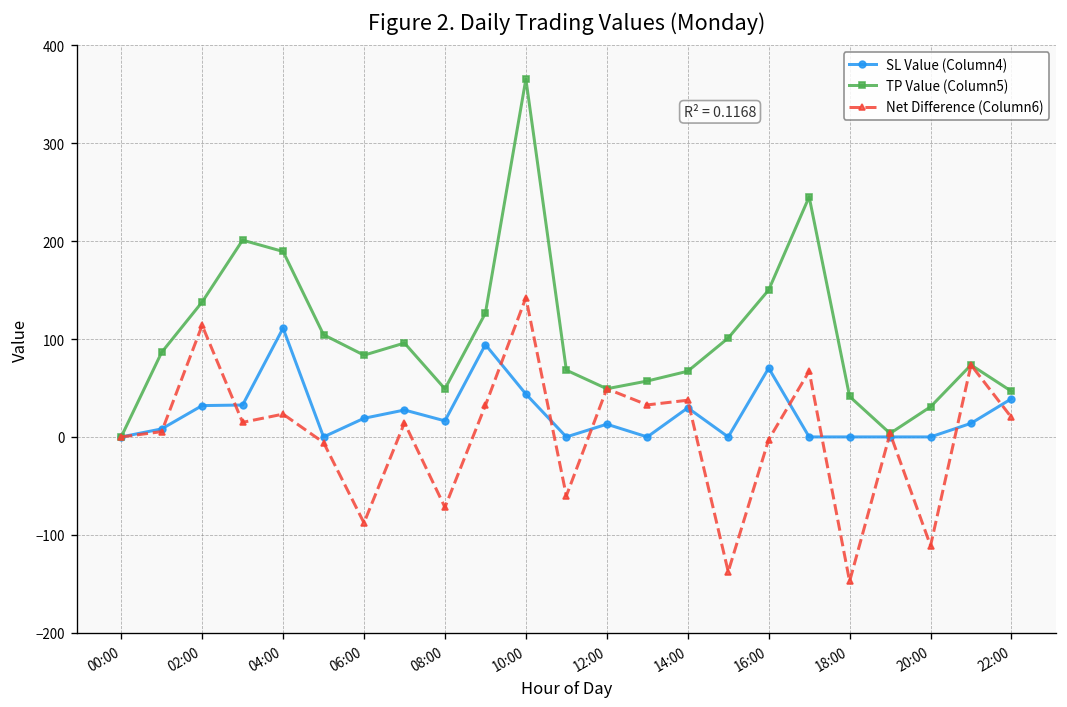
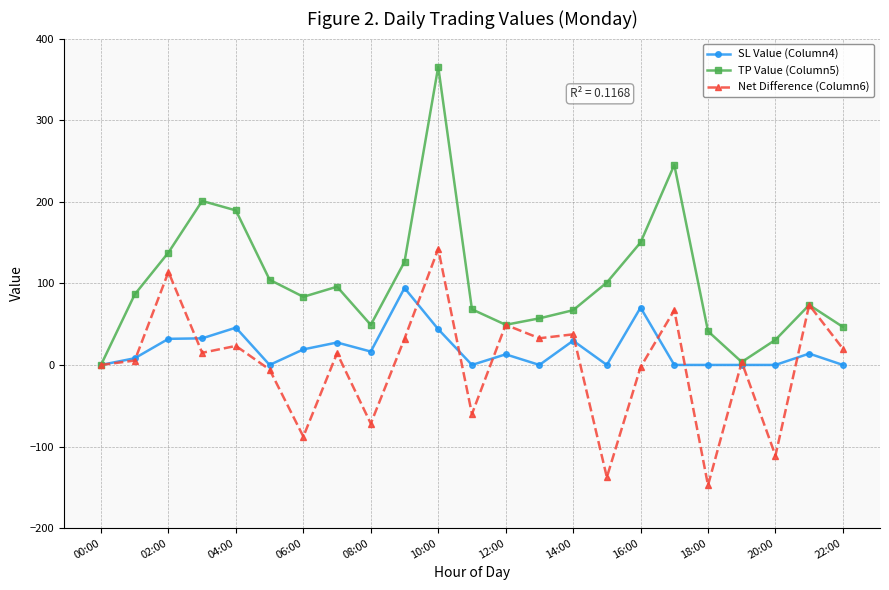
  {
    "SL Value (Column4)": {
      "02:00": 30,
-     "04:00": 110,
+     "04:00": 50,
      "06:00": 20,
      "08:00": 20,
      "10:00": 40,
      "12:00": 10,
      "14:00": 30,
      "16:00": 70,
      "18:00": 0,
      "20:00": 0,
-     "22:00": 40
+     "22:00": 0
    },
    "TP Value (Column5)": {
      "02:00": 140,
      "04:00": 190,
      "06:00": 80,
      "08:00": 50,
      "10:00": 370,
      "14:00": 70,
      "16:00": 150,
      "18:00": 40,
      "20:00": 30,
      "22:00": 50
    },
    "Net Difference (Column6)": {
      "02:00": 110,
      "04:00": 20,
      "06:00": -90,
      "08:00": -70,
      "10:00": 140,
      "14:00": 40,
      "16:00": 0,
      "18:00": -150,
      "20:00": -110,
      "22:00": 20
    }
  }
